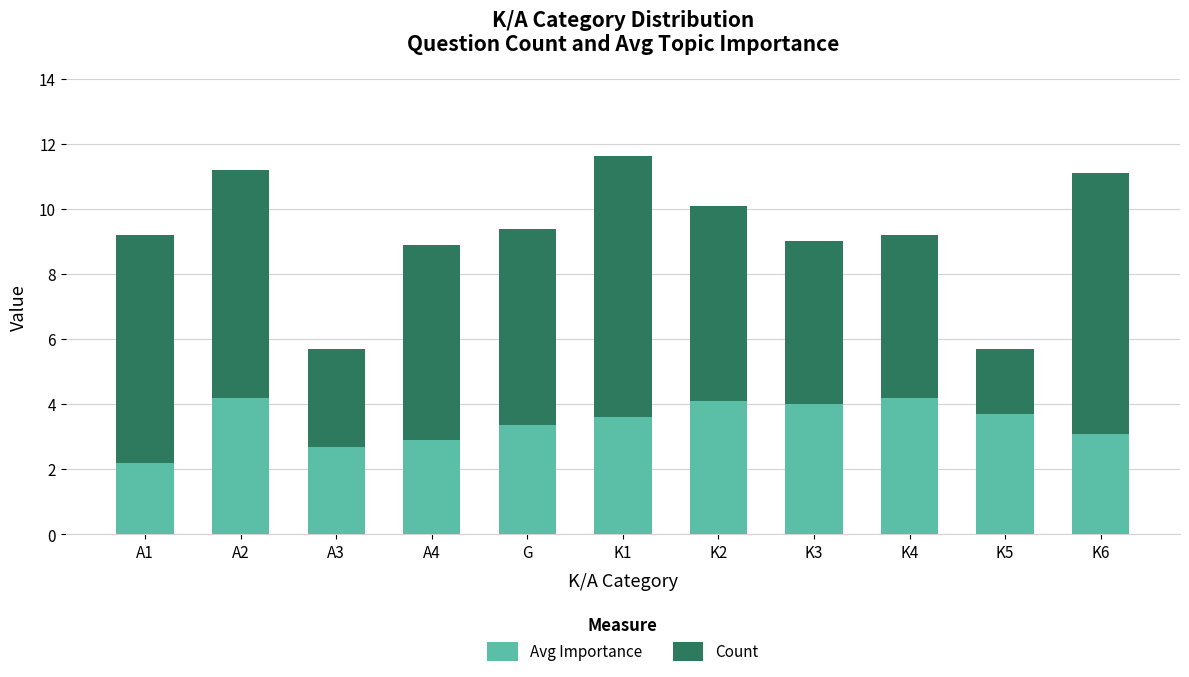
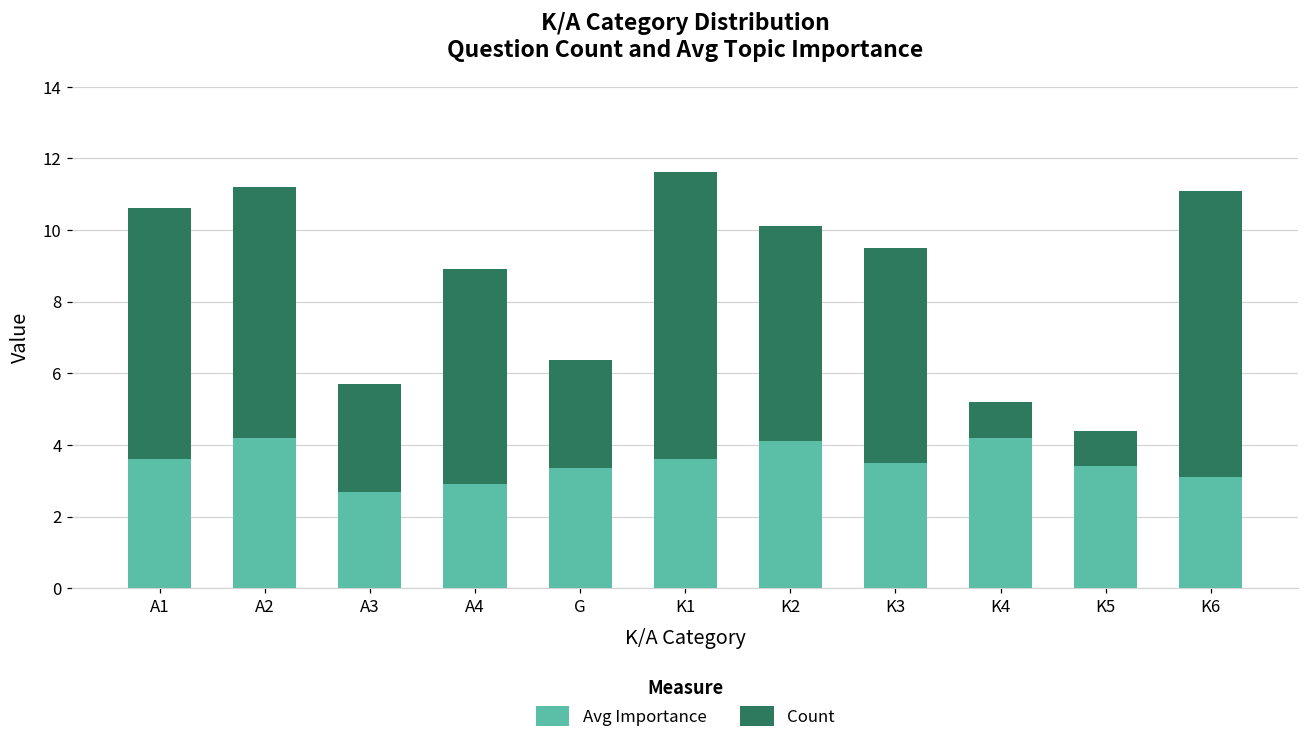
  {
    "Avg Importance": {
-     "A1": 2.2,
+     "A1": 3.6,
      "A2": 4.2,
      "A3": 2.7,
      "A4": 2.9,
      "G": 3.4,
      "K1": 3.6,
      "K2": 4.1,
-     "K3": 4.0,
+     "K3": 3.5,
      "K4": 4.2,
-     "K5": 3.7,
+     "K5": 3.4,
      "K6": 3.1
    },
    "Count": {
      "A1": 7,
      "A2": 7,
      "A3": 3,
      "A4": 6,
-     "G": 6,
+     "G": 3,
      "K1": 8,
      "K2": 6,
-     "K3": 5,
-     "K4": 5,
-     "K5": 2,
+     "K3": 6,
+     "K4": 1,
+     "K5": 1,
      "K6": 8
    }
  }
